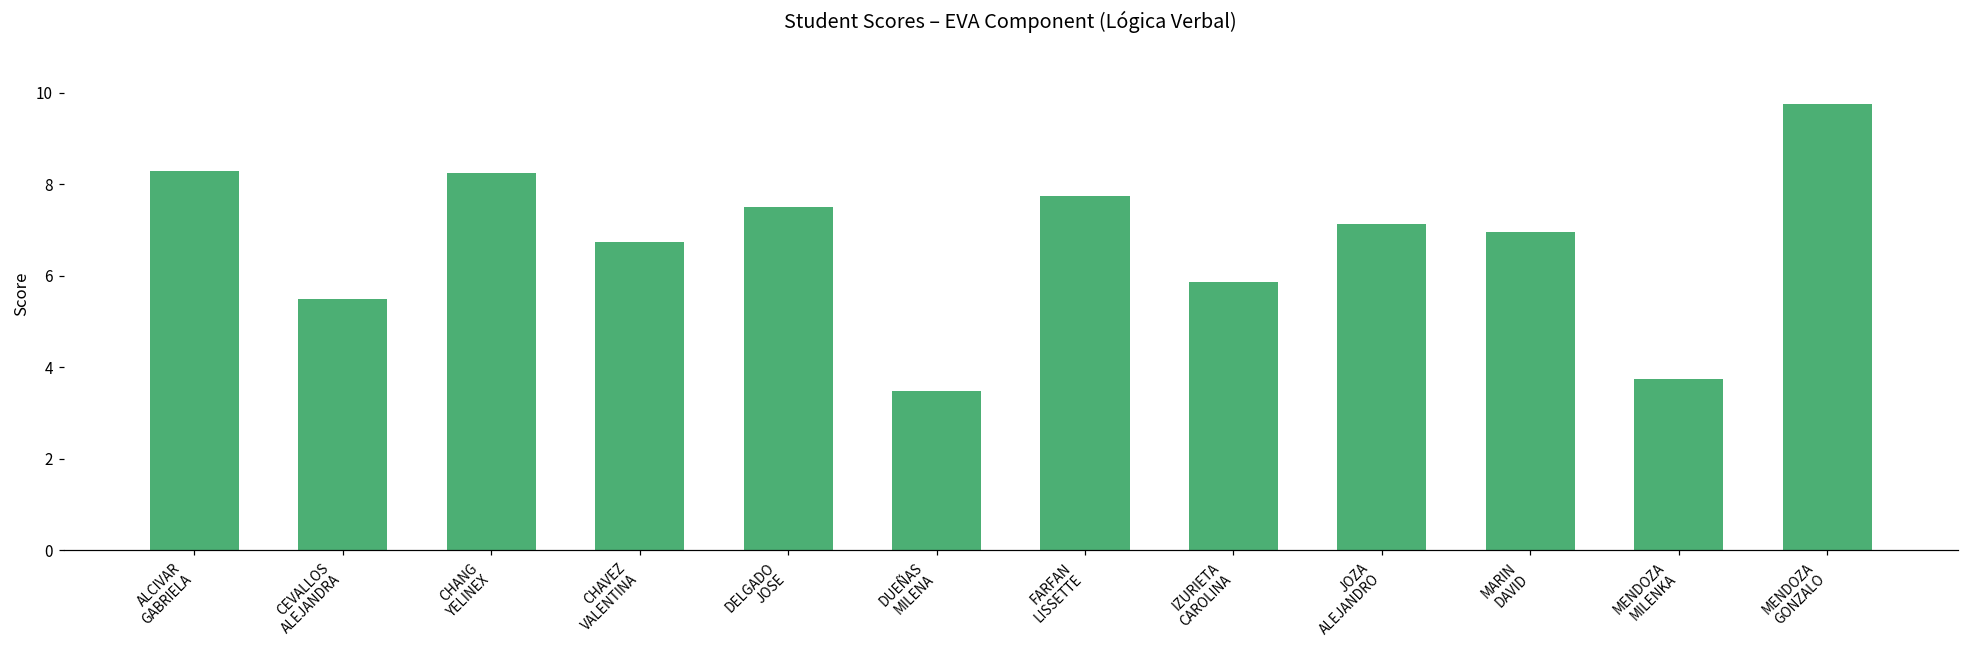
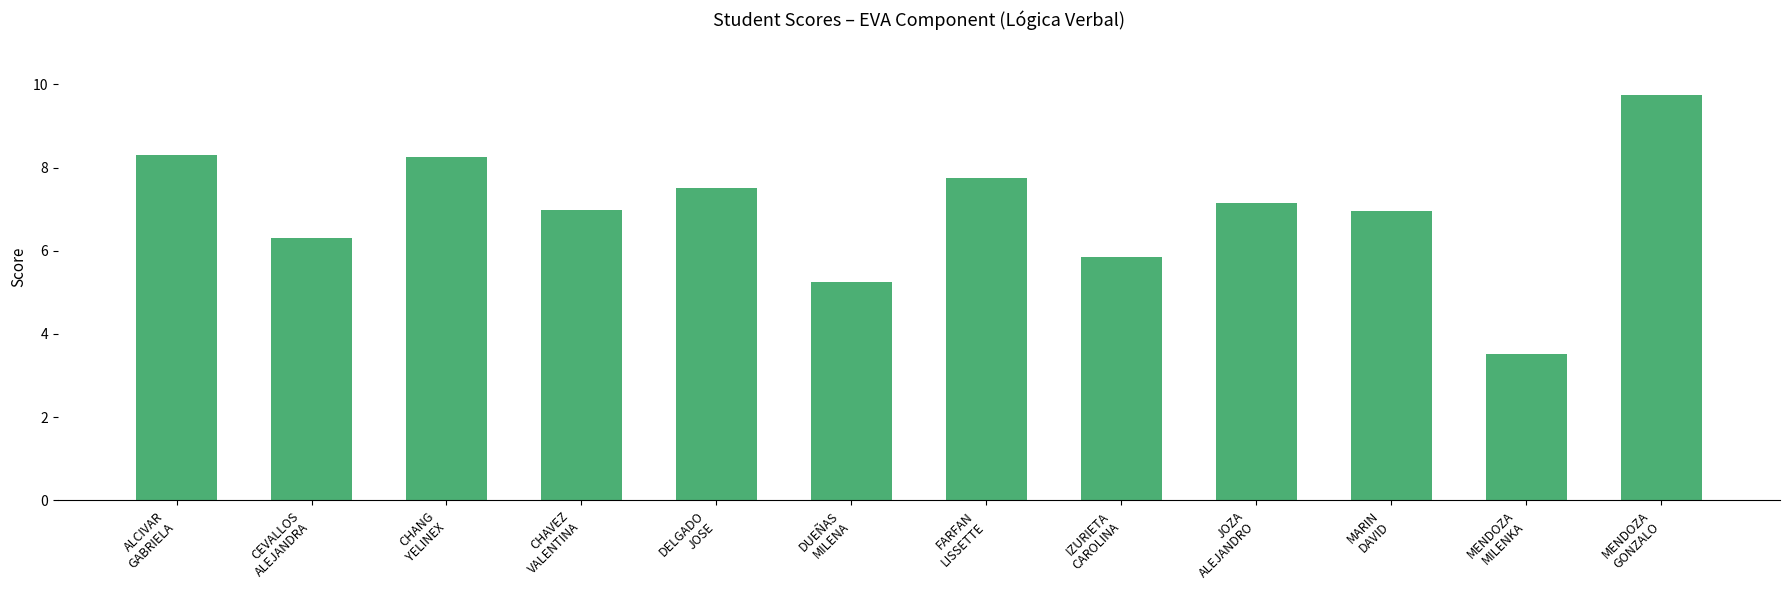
  {
    "ALCIVAR GABRIELA": 8.3,
-   "CEVALLOS ALEJANDRA": 5.5,
+   "CEVALLOS ALEJANDRA": 6.3,
    "CHANG YELINEX": 8.3,
-   "CHAVEZ VALENTINA": 6.8,
+   "CHAVEZ VALENTINA": 7.0,
    "DELGADO JOSE": 7.5,
-   "DUEÑAS MILENA": 3.5,
+   "DUEÑAS MILENA": 5.3,
    "FARFAN LISSETTE": 7.8,
    "IZURIETA CAROLINA": 5.9,
    "JOZA ALEJANDRO": 7.1,
    "MARIN DAVID": 7.0,
-   "MENDOZA MILENKA": 3.8,
+   "MENDOZA MILENKA": 3.5,
    "MENDOZA GONZALO": 9.8
  }
